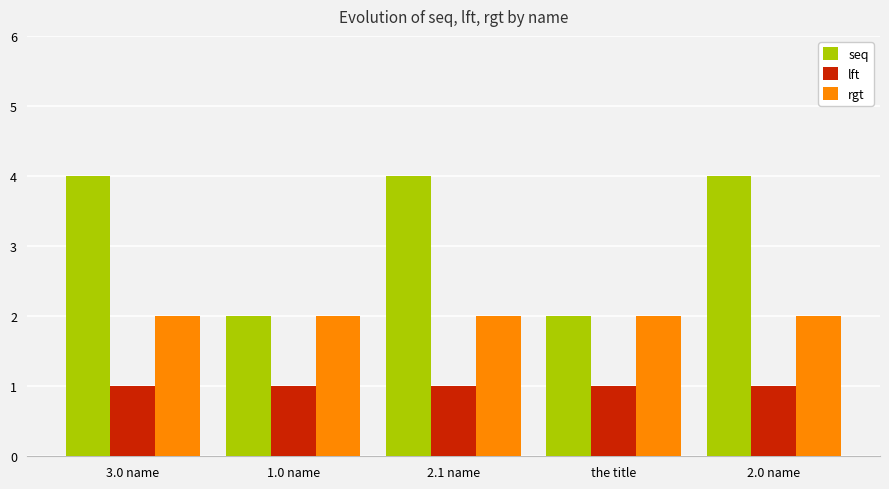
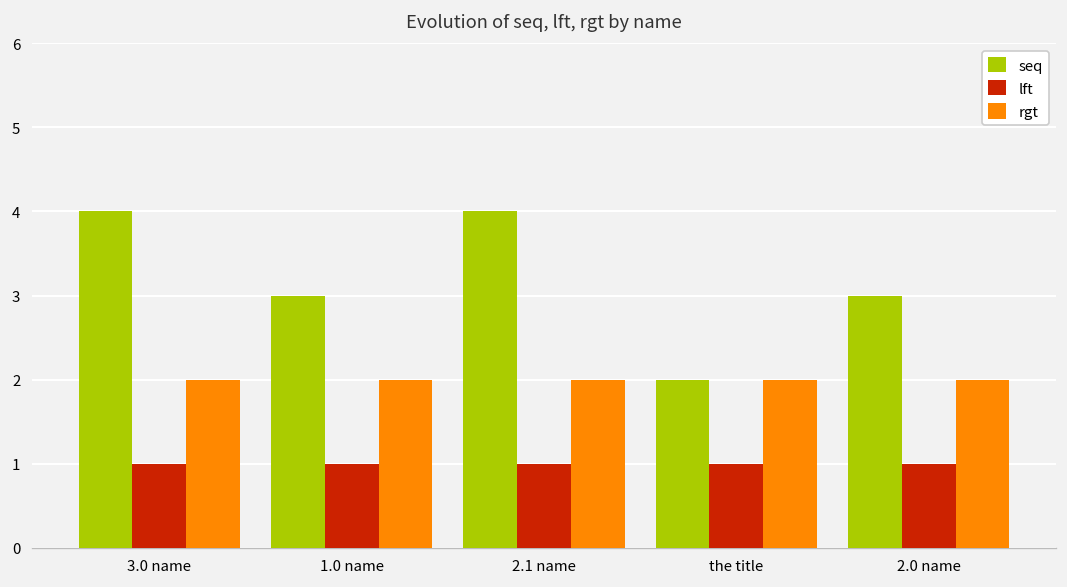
  {
    "seq": {
      "3.0 name": 4,
-     "1.0 name": 2,
+     "1.0 name": 3,
      "2.1 name": 4,
      "the title": 2,
-     "2.0 name": 4
+     "2.0 name": 3
    },
    "lft": {
      "3.0 name": 1,
      "1.0 name": 1,
      "2.1 name": 1,
      "the title": 1,
      "2.0 name": 1
    },
    "rgt": {
      "3.0 name": 2,
      "1.0 name": 2,
      "2.1 name": 2,
      "the title": 2,
      "2.0 name": 2
    }
  }
